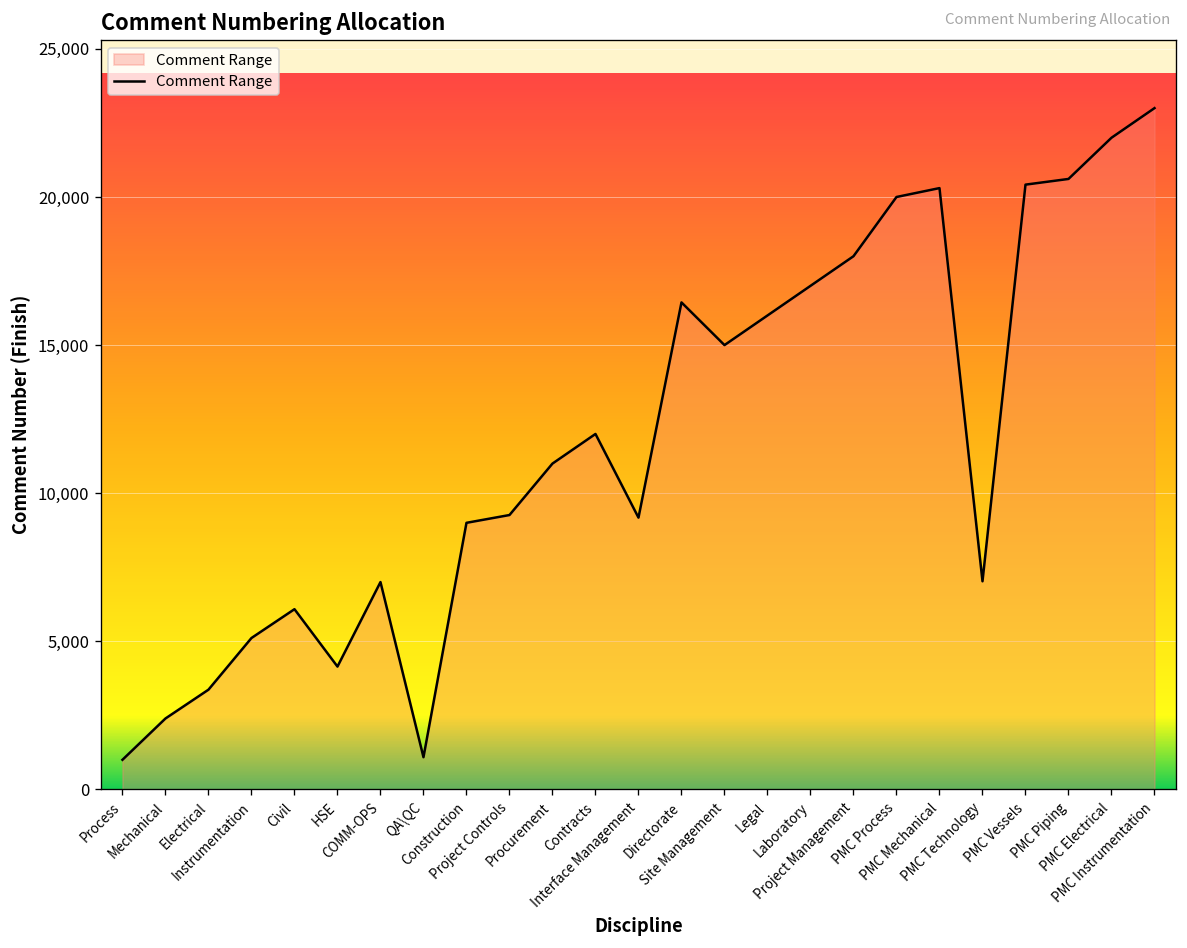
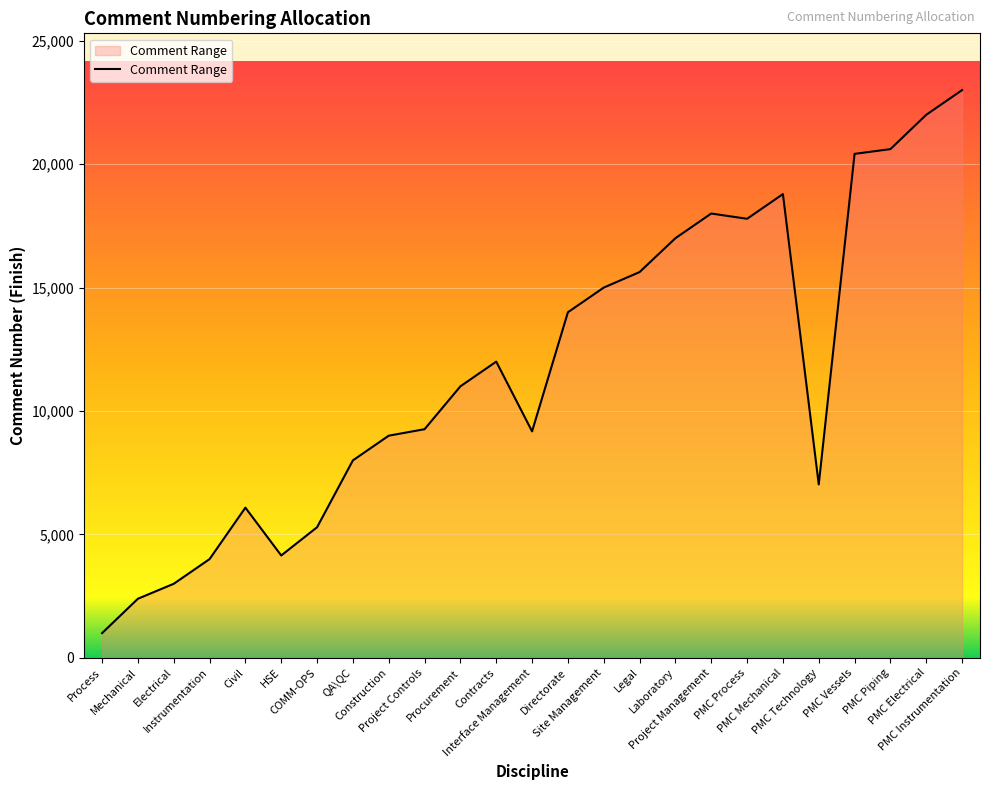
  {
    "Process": "1,000",
    "Mechanical": "2,400",
-   "Electrical": "3,400",
-   "Instrumentation": "5,100",
+   "Electrical": "3,000",
+   "Instrumentation": "4,000",
    "Civil": "6,100",
    "HSE": "4,100",
-   "COMM-OPS": "7,000",
-   "QA\\QC": "1,100",
+   "COMM-OPS": "5,300",
+   "QA\\QC": "8,000",
    "Construction": "9,000",
    "Project Controls": "9,300",
    "Procurement": "11,000",
    "Contracts": "12,000",
    "Interface Management": "9,200",
-   "Directorate": "16,400",
+   "Directorate": "14,000",
    "Site Management": "15,000",
-   "Legal": "16,000",
+   "Legal": "15,600",
    "Laboratory": "17,000",
    "Project Management": "18,000",
-   "PMC Process": "20,000",
-   "PMC Mechanical": "20,300",
+   "PMC Process": "17,800",
+   "PMC Mechanical": "18,800",
    "PMC Technology": "7,000",
    "PMC Vessels": "20,400",
    "PMC Piping": "20,600",
    "PMC Electrical": "22,000",
    "PMC Instrumentation": "23,000"
  }
